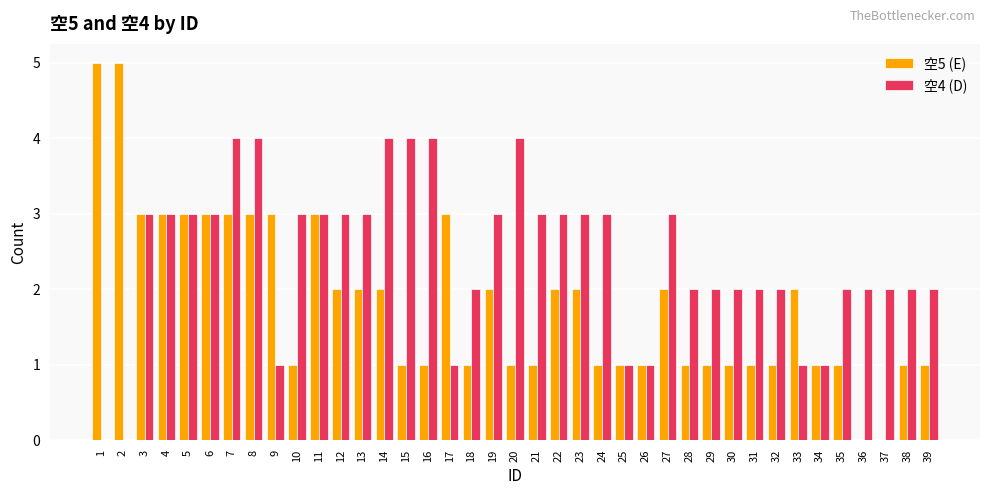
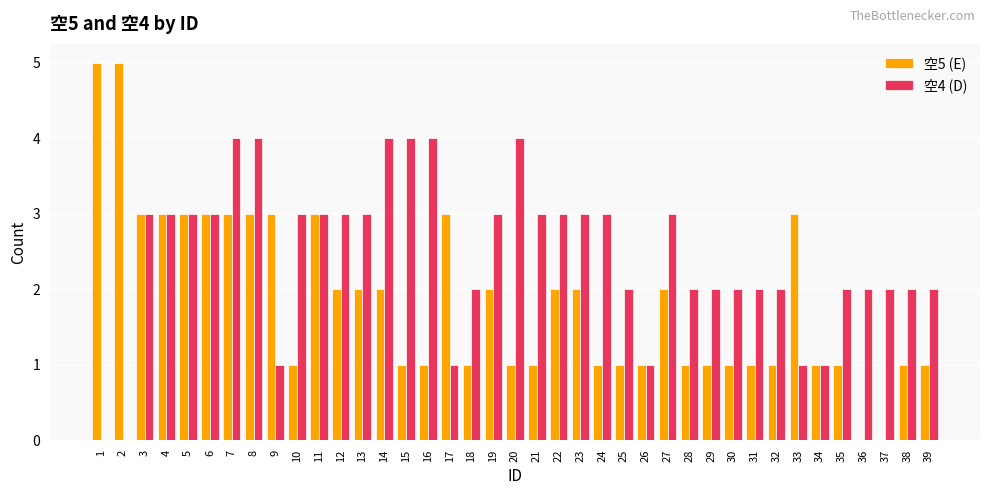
  {
    "空5 (E)": {
      "1": 5,
      "2": 5,
      "3": 3,
      "4": 3,
      "5": 3,
      "6": 3,
      "7": 3,
      "8": 3,
      "9": 3,
      "10": 1,
      "11": 3,
      "12": 2,
      "13": 2,
      "14": 2,
      "15": 1,
      "16": 1,
      "17": 3,
      "18": 1,
      "19": 2,
      "20": 1,
      "21": 1,
      "22": 2,
      "23": 2,
      "24": 1,
      "25": 1,
      "26": 1,
      "27": 2,
      "28": 1,
      "29": 1,
      "30": 1,
      "31": 1,
      "32": 1,
-     "33": 2,
+     "33": 3,
      "34": 1,
      "35": 1,
      "36": 0,
      "37": 0,
      "38": 1,
      "39": 1
    },
    "空4 (D)": {
      "1": 0,
      "2": 0,
      "3": 3,
      "4": 3,
      "5": 3,
      "6": 3,
      "7": 4,
      "8": 4,
      "9": 1,
      "10": 3,
      "11": 3,
      "12": 3,
      "13": 3,
      "14": 4,
      "15": 4,
      "16": 4,
      "17": 1,
      "18": 2,
      "19": 3,
      "20": 4,
      "21": 3,
      "22": 3,
      "23": 3,
      "24": 3,
-     "25": 1,
+     "25": 2,
      "26": 1,
      "27": 3,
      "28": 2,
      "29": 2,
      "30": 2,
      "31": 2,
      "32": 2,
      "33": 1,
      "34": 1,
      "35": 2,
      "36": 2,
      "37": 2,
      "38": 2,
      "39": 2
    }
  }
